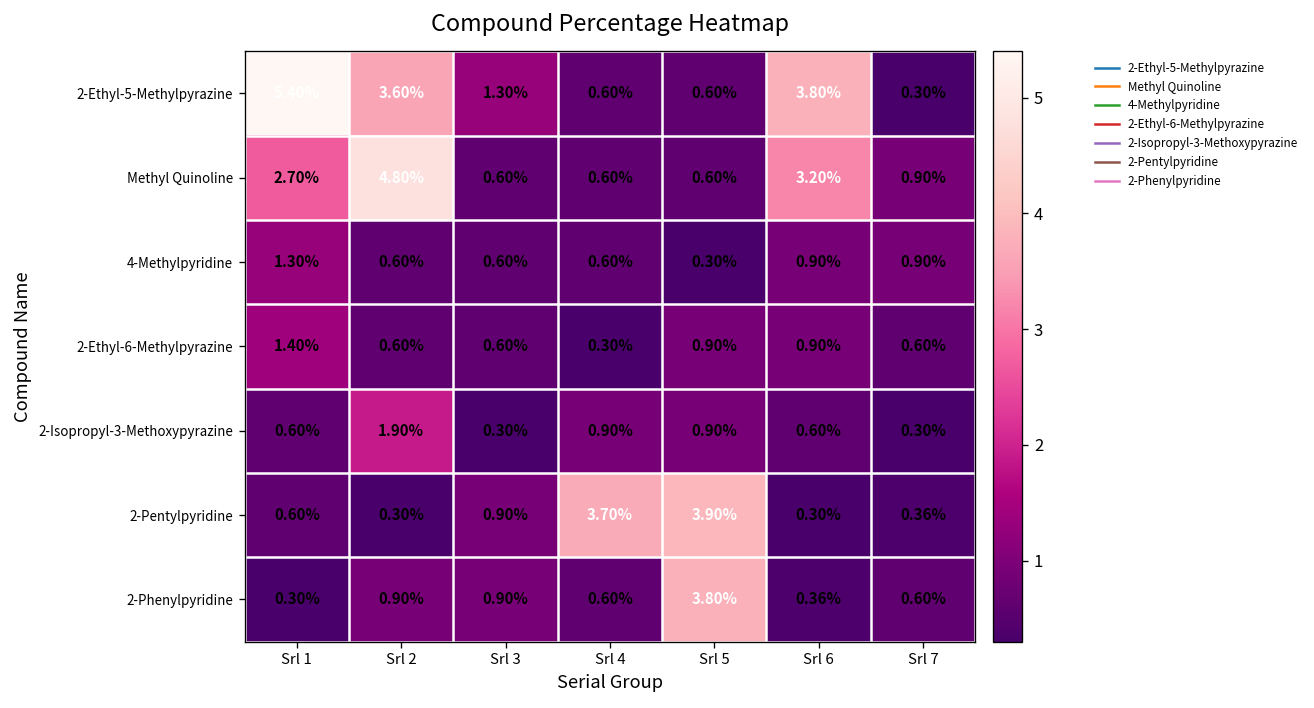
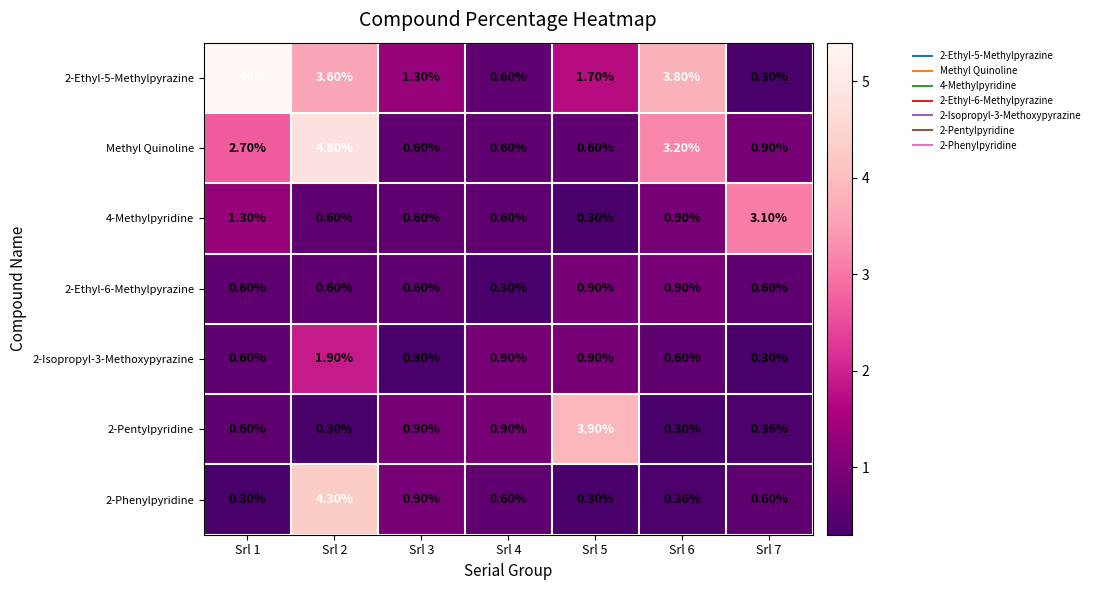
  {
    "2-Ethyl-5-Methylpyrazine": {
      "Srl 2": "3.60%",
      "Srl 3": "1.30%",
      "Srl 4": "0.60%",
-     "Srl 5": "0.60%",
+     "Srl 5": "1.70%",
      "Srl 6": "3.80%",
      "Srl 7": "0.30%"
    },
    "Methyl Quinoline": {
      "Srl 1": "2.70%",
      "Srl 3": "0.60%",
      "Srl 4": "0.60%",
      "Srl 5": "0.60%",
      "Srl 6": "3.20%",
      "Srl 7": "0.90%"
    },
    "4-Methylpyridine": {
      "Srl 1": "1.30%",
      "Srl 2": "0.60%",
      "Srl 3": "0.60%",
      "Srl 4": "0.60%",
      "Srl 5": "0.30%",
      "Srl 6": "0.90%",
-     "Srl 7": "0.90%"
+     "Srl 7": "3.10%"
    },
    "2-Ethyl-6-Methylpyrazine": {
-     "Srl 1": "1.40%",
+     "Srl 1": "0.60%",
      "Srl 2": "0.60%",
      "Srl 3": "0.60%",
      "Srl 4": "0.30%",
      "Srl 5": "0.90%",
      "Srl 6": "0.90%",
      "Srl 7": "0.60%"
    },
    "2-Isopropyl-3-Methoxypyrazine": {
      "Srl 1": "0.60%",
      "Srl 2": "1.90%",
      "Srl 3": "0.30%",
      "Srl 4": "0.90%",
      "Srl 5": "0.90%",
      "Srl 6": "0.60%",
      "Srl 7": "0.30%"
    },
    "2-Pentylpyridine": {
      "Srl 1": "0.60%",
      "Srl 2": "0.30%",
      "Srl 3": "0.90%",
-     "Srl 4": "3.70%",
+     "Srl 4": "0.90%",
      "Srl 5": "3.90%",
      "Srl 6": "0.30%",
      "Srl 7": "0.36%"
    },
    "2-Phenylpyridine": {
      "Srl 1": "0.30%",
-     "Srl 2": "0.90%",
+     "Srl 2": "4.30%",
      "Srl 3": "0.90%",
      "Srl 4": "0.60%",
-     "Srl 5": "3.80%",
+     "Srl 5": "0.30%",
      "Srl 6": "0.36%",
      "Srl 7": "0.60%"
    }
  }
